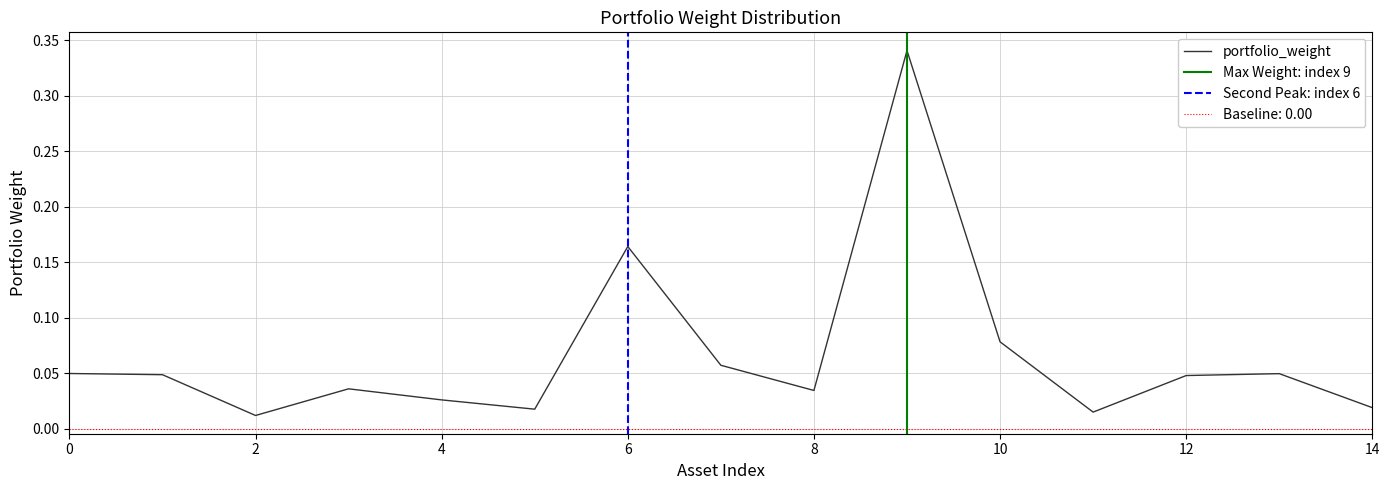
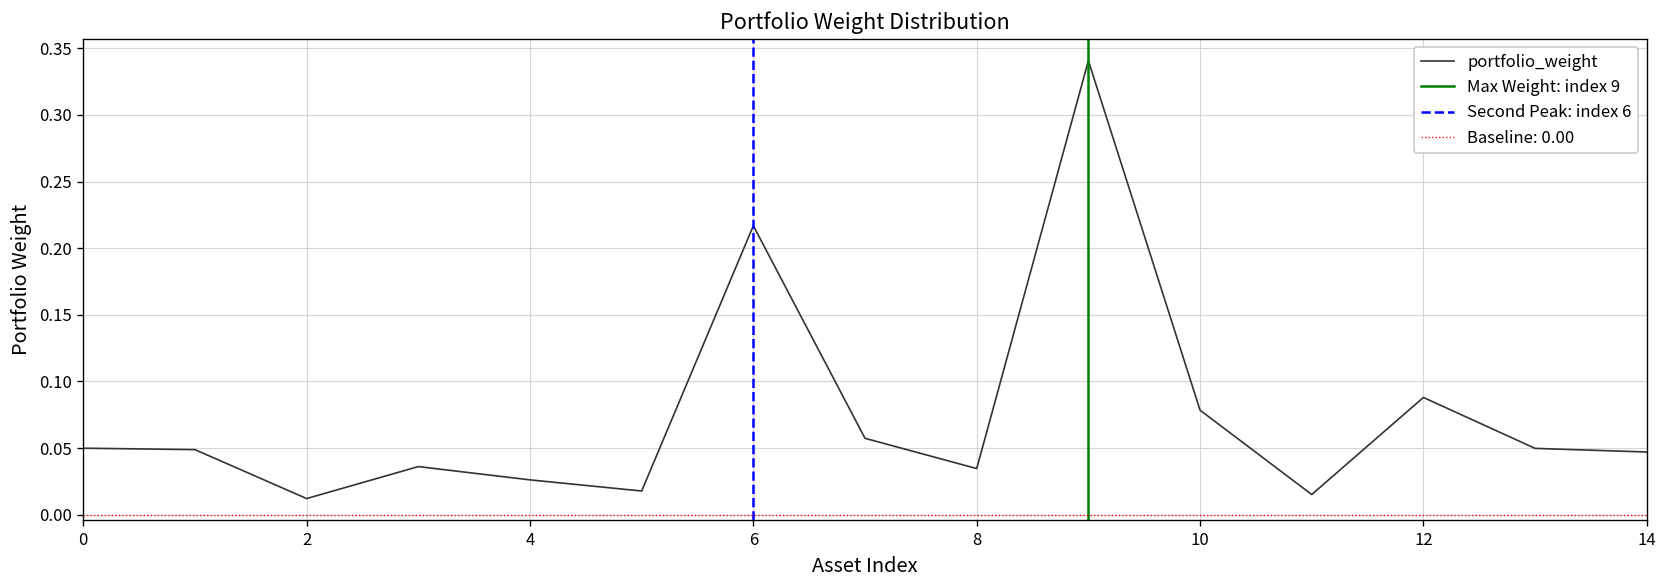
  {
    "0": 0.050,
    "2": 0.012,
    "4": 0.026,
-   "6": 0.164,
+   "6": 0.217,
    "8": 0.035,
    "10": 0.078,
-   "12": 0.048,
-   "14": 0.019
+   "12": 0.088,
+   "14": 0.047
  }
